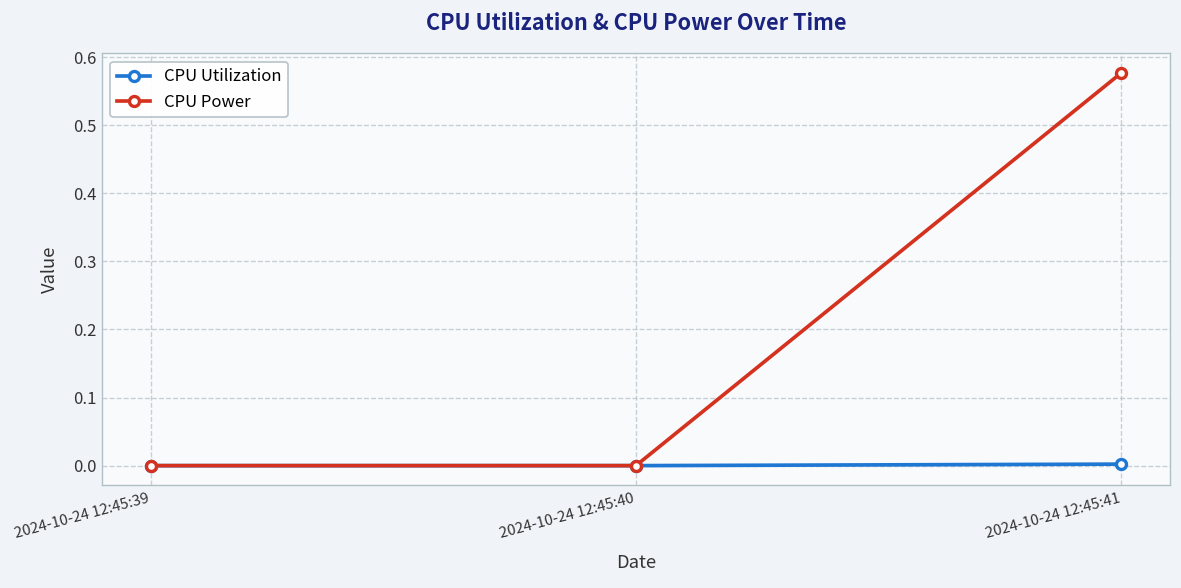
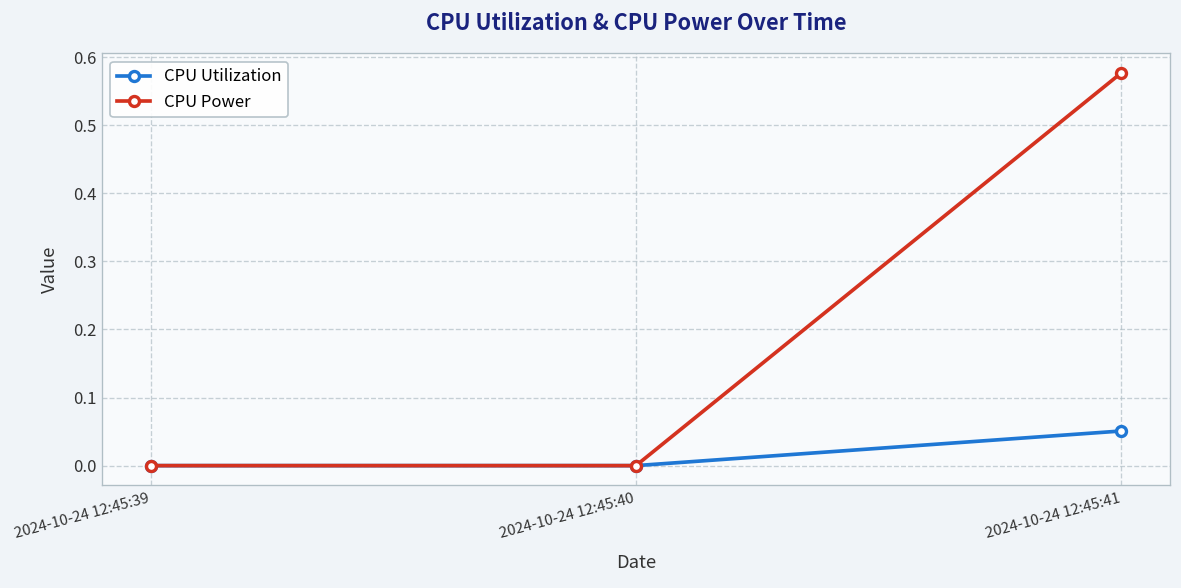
  {
    "CPU Utilization": {
-     "2024-10-24 12:45:41": 0.00
+     "2024-10-24 12:45:41": 0.05
    },
    "CPU Power": {
      "2024-10-24 12:45:41": 0.58
    }
  }
